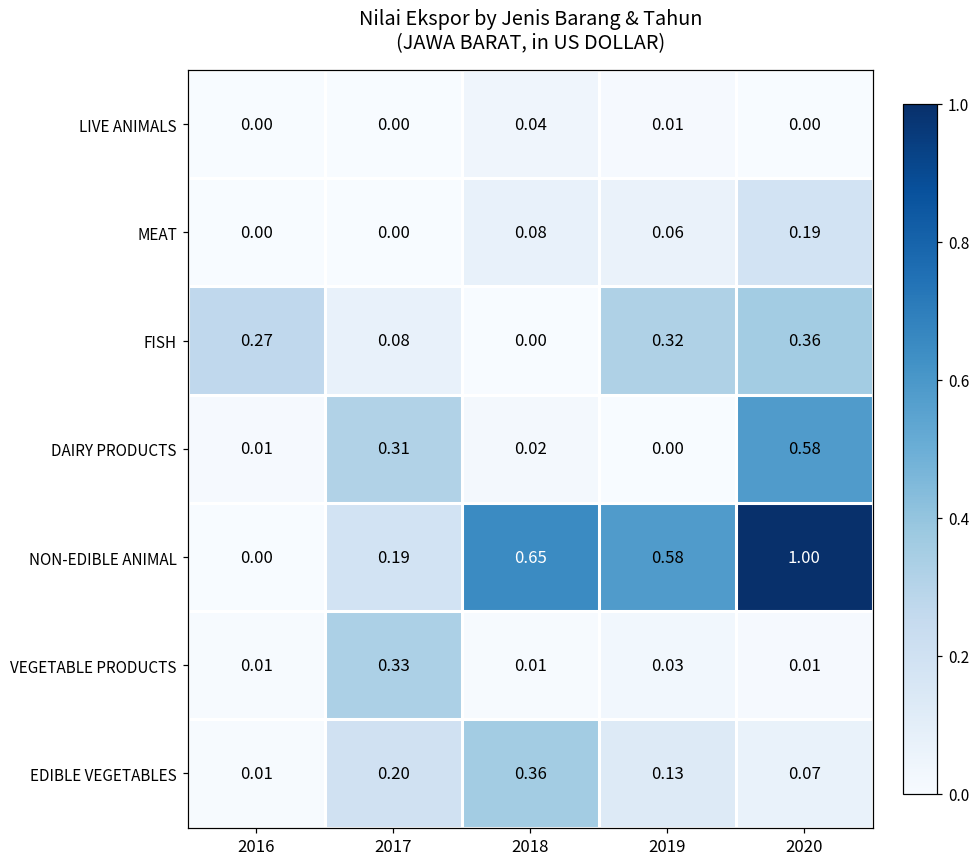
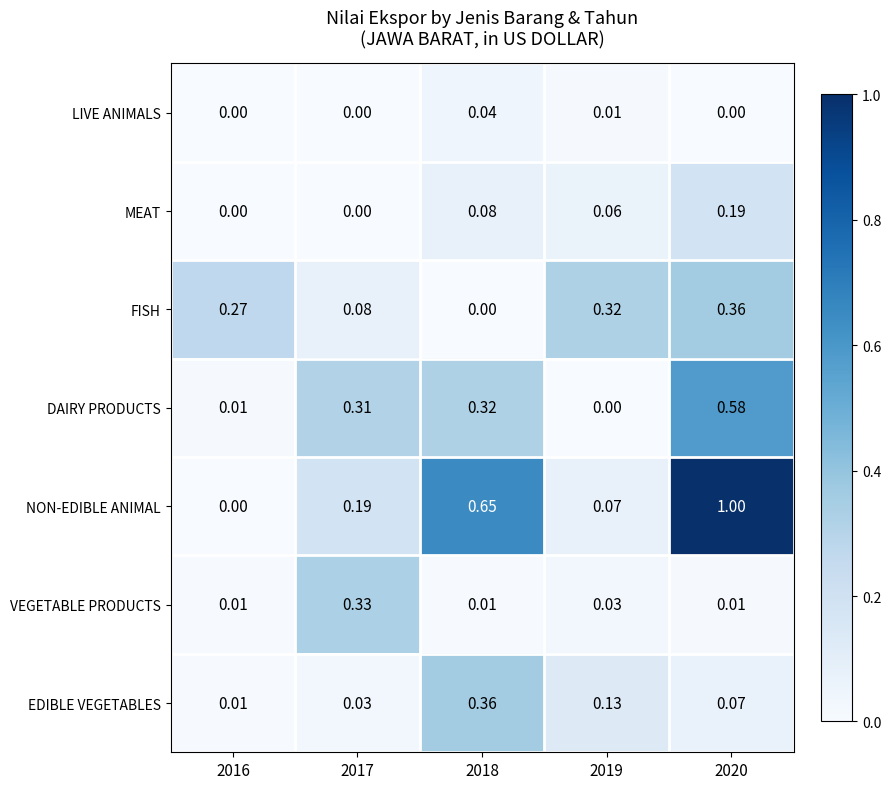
  {
    "LIVE ANIMALS": {
      "2016": 0.00,
      "2017": 0.00,
      "2018": 0.04,
      "2019": 0.01,
      "2020": 0.00
    },
    "MEAT": {
      "2016": 0.00,
      "2017": 0.00,
      "2018": 0.08,
      "2019": 0.06,
      "2020": 0.19
    },
    "FISH": {
      "2016": 0.27,
      "2017": 0.08,
      "2018": 0.00,
      "2019": 0.32,
      "2020": 0.36
    },
    "DAIRY PRODUCTS": {
      "2016": 0.01,
      "2017": 0.31,
-     "2018": 0.02,
+     "2018": 0.32,
      "2019": 0.00,
      "2020": 0.58
    },
    "NON-EDIBLE ANIMAL": {
      "2016": 0.00,
      "2017": 0.19,
      "2018": 0.65,
-     "2019": 0.58,
+     "2019": 0.07,
      "2020": 1.00
    },
    "VEGETABLE PRODUCTS": {
      "2016": 0.01,
      "2017": 0.33,
      "2018": 0.01,
      "2019": 0.03,
      "2020": 0.01
    },
    "EDIBLE VEGETABLES": {
      "2016": 0.01,
-     "2017": 0.20,
+     "2017": 0.03,
      "2018": 0.36,
      "2019": 0.13,
      "2020": 0.07
    }
  }
